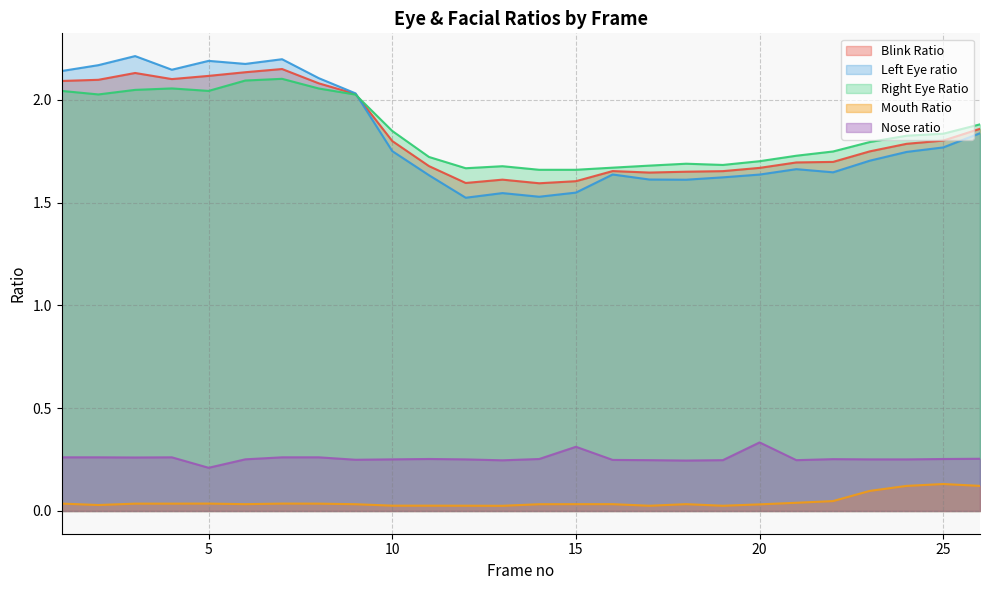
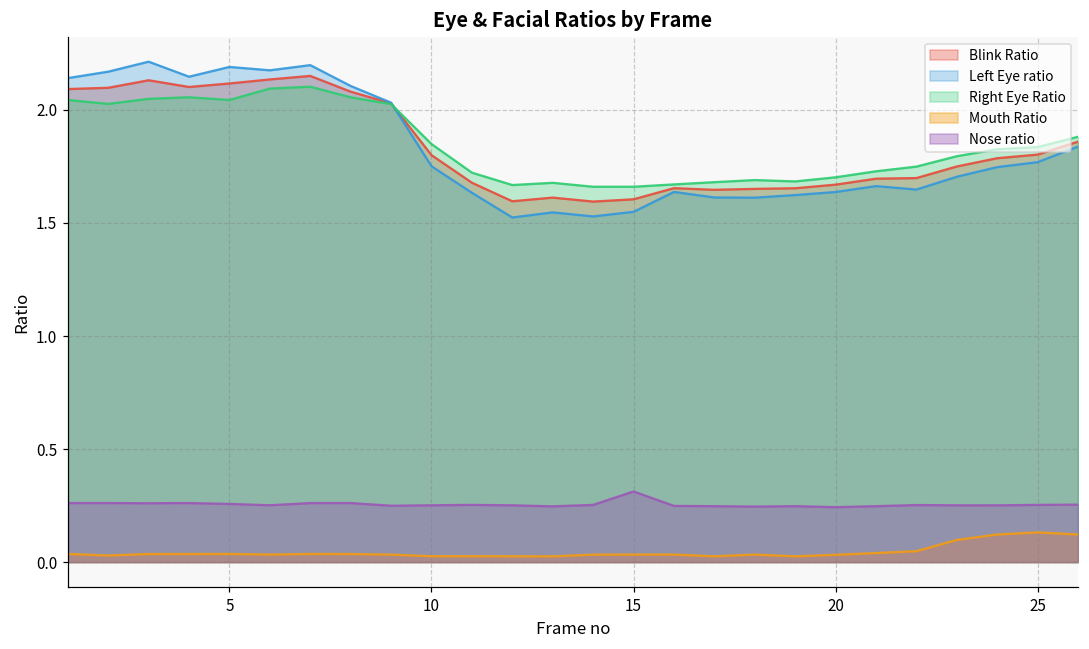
  {
    "Nose ratio": {
-     "5": 0.21,
+     "5": 0.26,
      "10": 0.25,
      "15": 0.31,
-     "20": 0.33,
+     "20": 0.24,
      "25": 0.25
    }
  }
